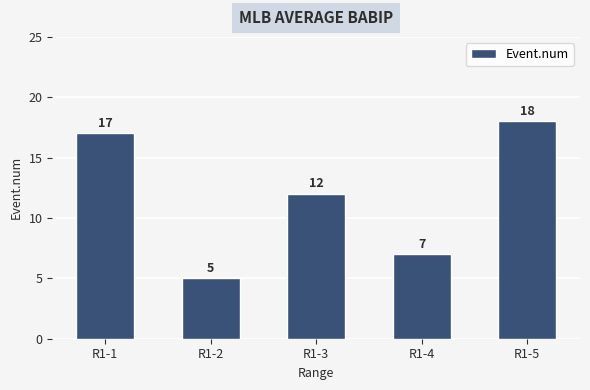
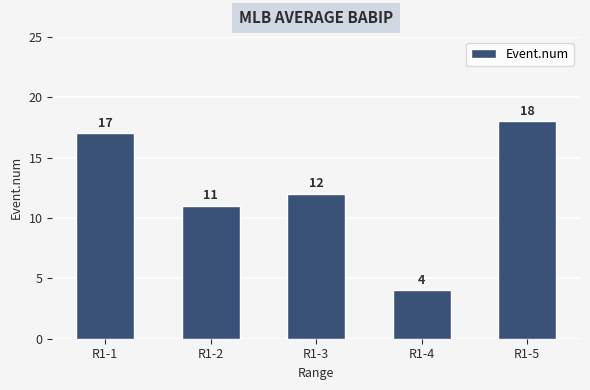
  {
    "R1-1": 17,
-   "R1-2": 5,
+   "R1-2": 11,
    "R1-3": 12,
-   "R1-4": 7,
+   "R1-4": 4,
    "R1-5": 18
  }
